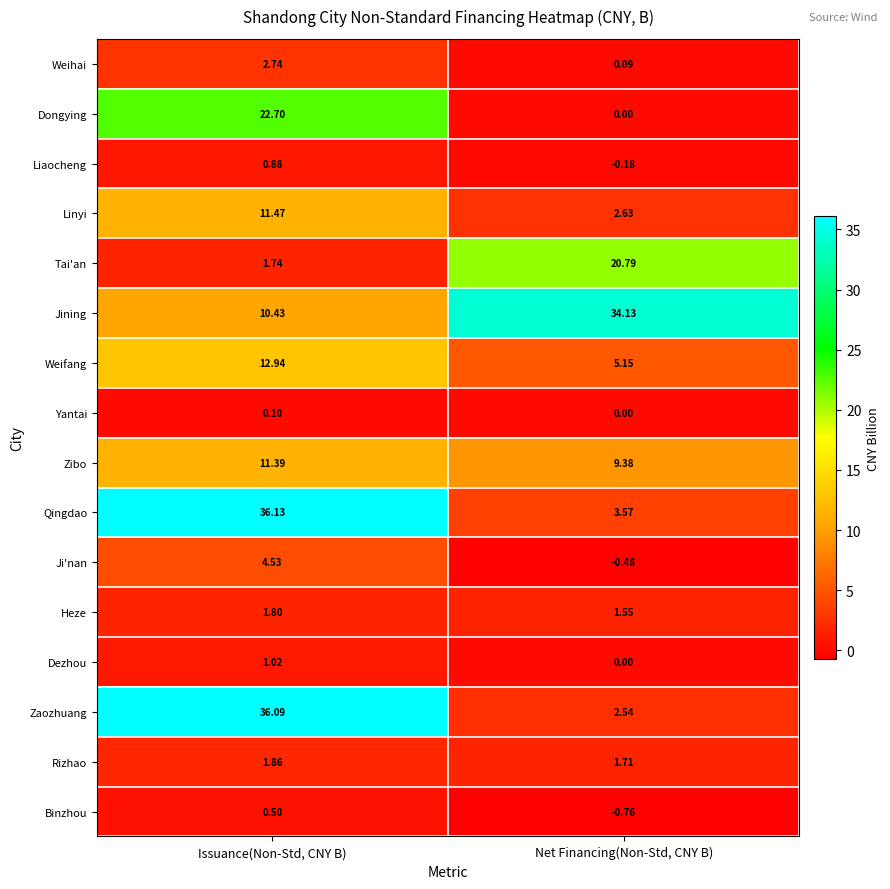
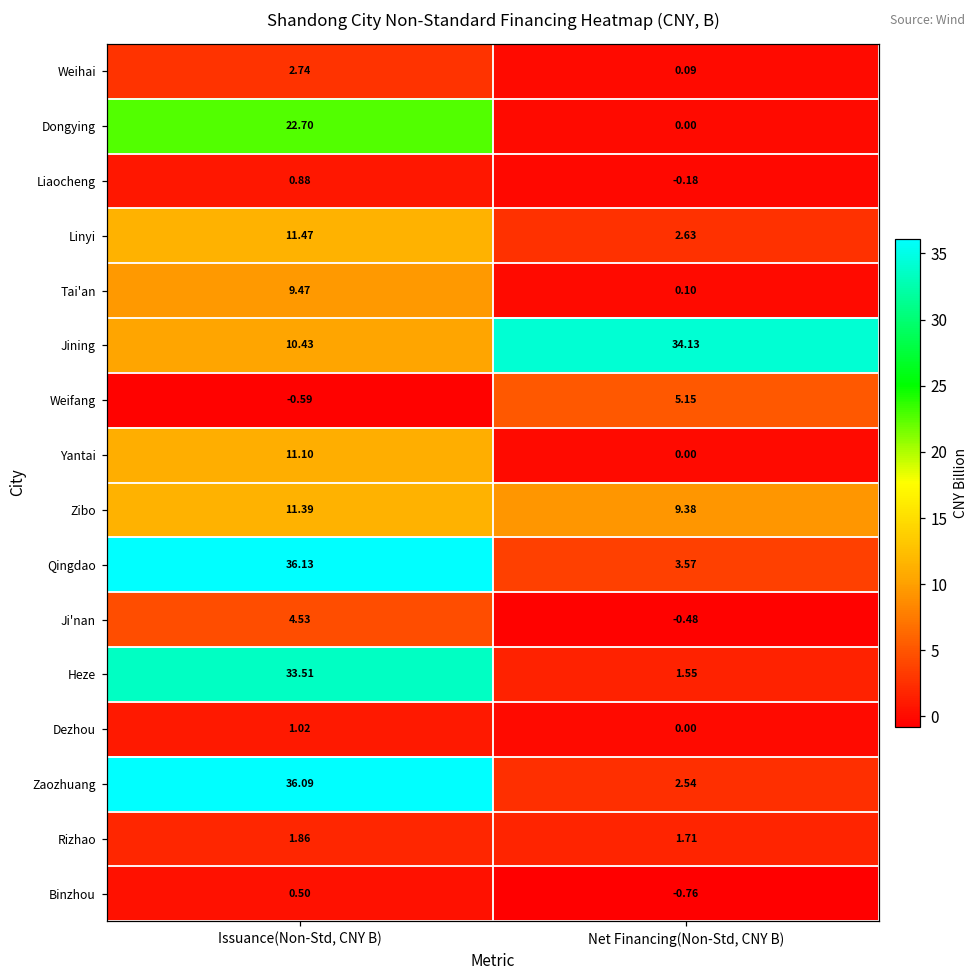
  {
    "Weihai": {
      "Issuance(Non-Std, CNY B)": 2.74,
      "Net Financing(Non-Std, CNY B)": 0.09
    },
    "Dongying": {
      "Issuance(Non-Std, CNY B)": 22.70,
      "Net Financing(Non-Std, CNY B)": 0.00
    },
    "Liaocheng": {
      "Issuance(Non-Std, CNY B)": 0.88,
      "Net Financing(Non-Std, CNY B)": -0.18
    },
    "Linyi": {
      "Issuance(Non-Std, CNY B)": 11.47,
      "Net Financing(Non-Std, CNY B)": 2.63
    },
    "Tai'an": {
-     "Issuance(Non-Std, CNY B)": 1.74,
-     "Net Financing(Non-Std, CNY B)": 20.79
+     "Issuance(Non-Std, CNY B)": 9.47,
+     "Net Financing(Non-Std, CNY B)": 0.10
    },
    "Jining": {
      "Issuance(Non-Std, CNY B)": 10.43,
      "Net Financing(Non-Std, CNY B)": 34.13
    },
    "Weifang": {
-     "Issuance(Non-Std, CNY B)": 12.94,
+     "Issuance(Non-Std, CNY B)": -0.59,
      "Net Financing(Non-Std, CNY B)": 5.15
    },
    "Yantai": {
-     "Issuance(Non-Std, CNY B)": 0.10,
+     "Issuance(Non-Std, CNY B)": 11.10,
      "Net Financing(Non-Std, CNY B)": 0.00
    },
    "Zibo": {
      "Issuance(Non-Std, CNY B)": 11.39,
      "Net Financing(Non-Std, CNY B)": 9.38
    },
    "Qingdao": {
      "Issuance(Non-Std, CNY B)": 36.13,
      "Net Financing(Non-Std, CNY B)": 3.57
    },
    "Ji'nan": {
      "Issuance(Non-Std, CNY B)": 4.53,
      "Net Financing(Non-Std, CNY B)": -0.48
    },
    "Heze": {
-     "Issuance(Non-Std, CNY B)": 1.80,
+     "Issuance(Non-Std, CNY B)": 33.51,
      "Net Financing(Non-Std, CNY B)": 1.55
    },
    "Dezhou": {
      "Issuance(Non-Std, CNY B)": 1.02,
      "Net Financing(Non-Std, CNY B)": 0.00
    },
    "Zaozhuang": {
      "Issuance(Non-Std, CNY B)": 36.09,
      "Net Financing(Non-Std, CNY B)": 2.54
    },
    "Rizhao": {
      "Issuance(Non-Std, CNY B)": 1.86,
      "Net Financing(Non-Std, CNY B)": 1.71
    },
    "Binzhou": {
      "Issuance(Non-Std, CNY B)": 0.50,
      "Net Financing(Non-Std, CNY B)": -0.76
    }
  }
